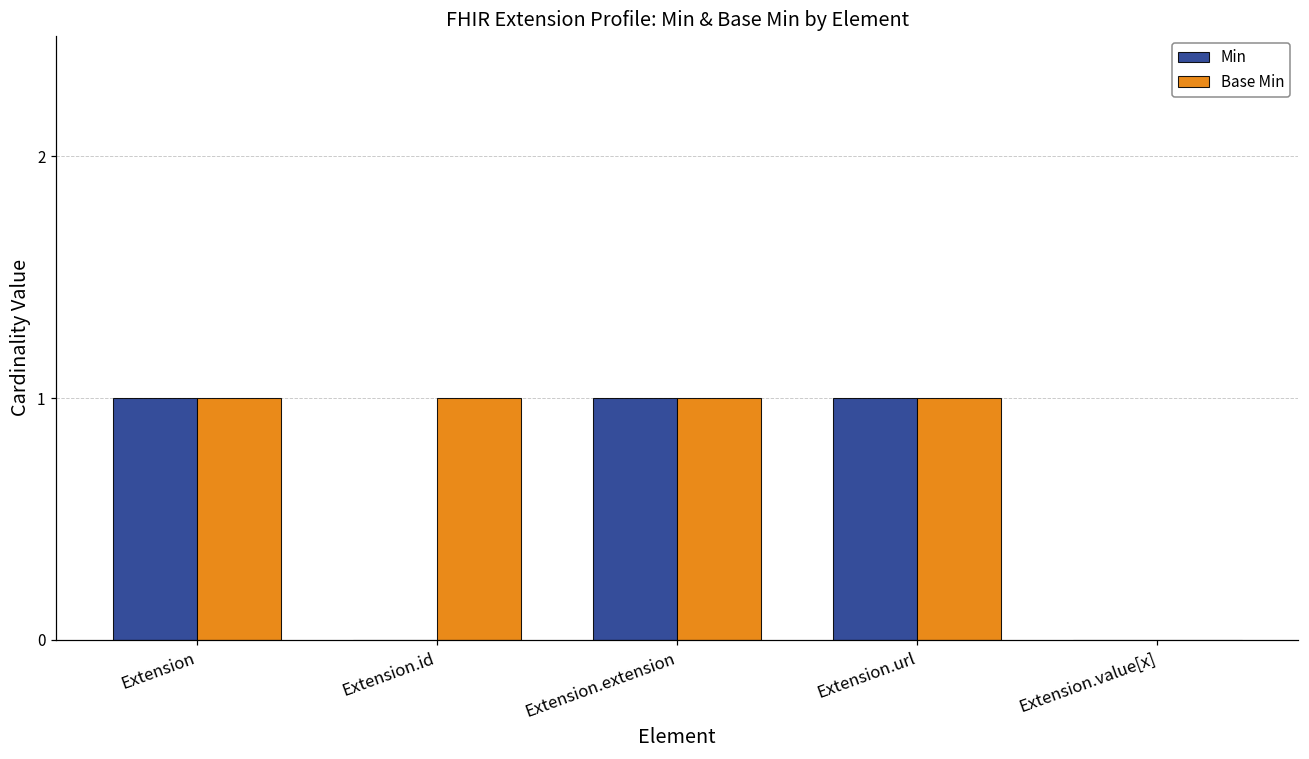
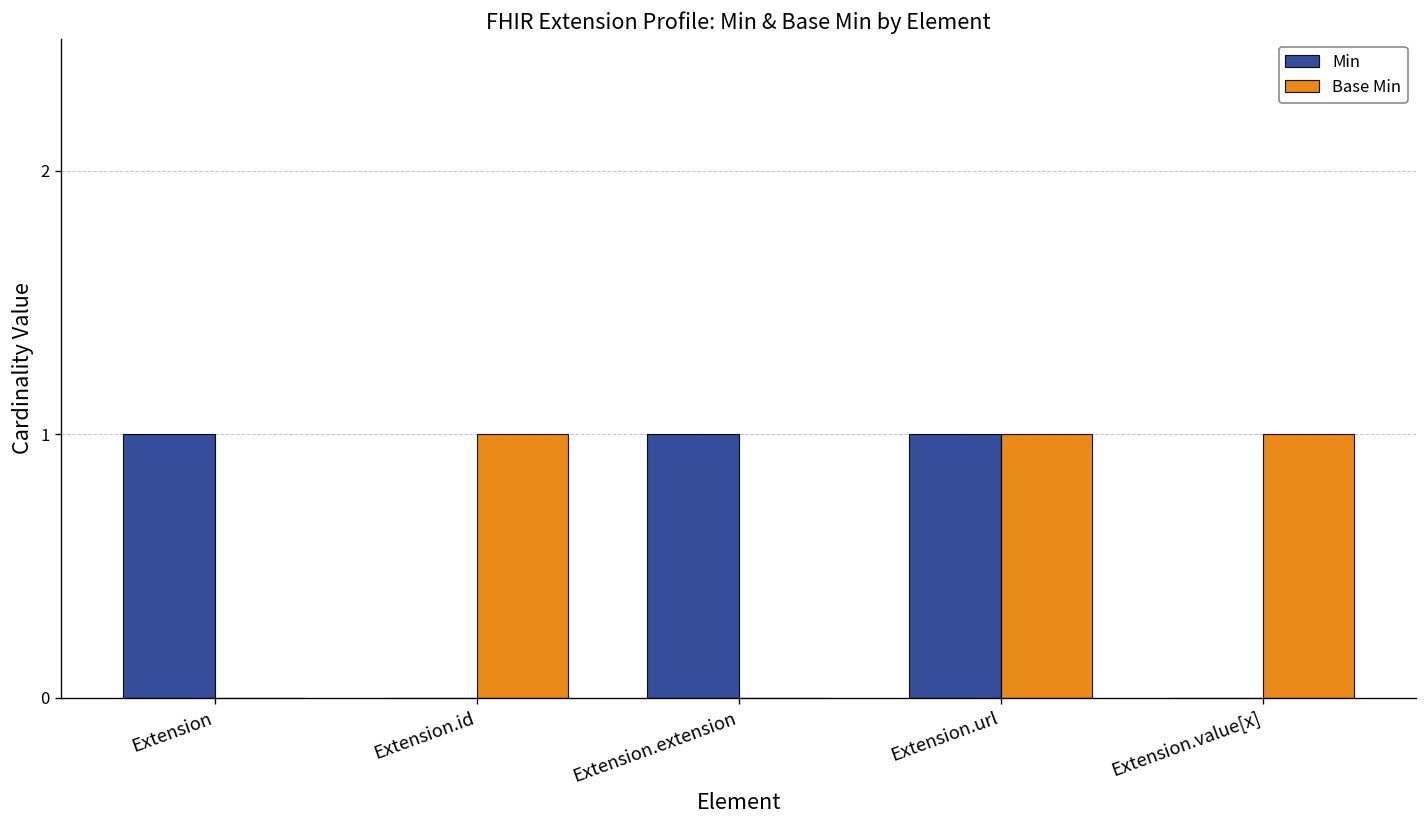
  {
    "Min": {
      "Extension": 1,
      "Extension.id": 0,
      "Extension.extension": 1,
      "Extension.url": 1,
      "Extension.value[x]": 0
    },
    "Base Min": {
-     "Extension": 1,
+     "Extension": 0,
      "Extension.id": 1,
-     "Extension.extension": 1,
+     "Extension.extension": 0,
      "Extension.url": 1,
-     "Extension.value[x]": 0
+     "Extension.value[x]": 1
    }
  }
